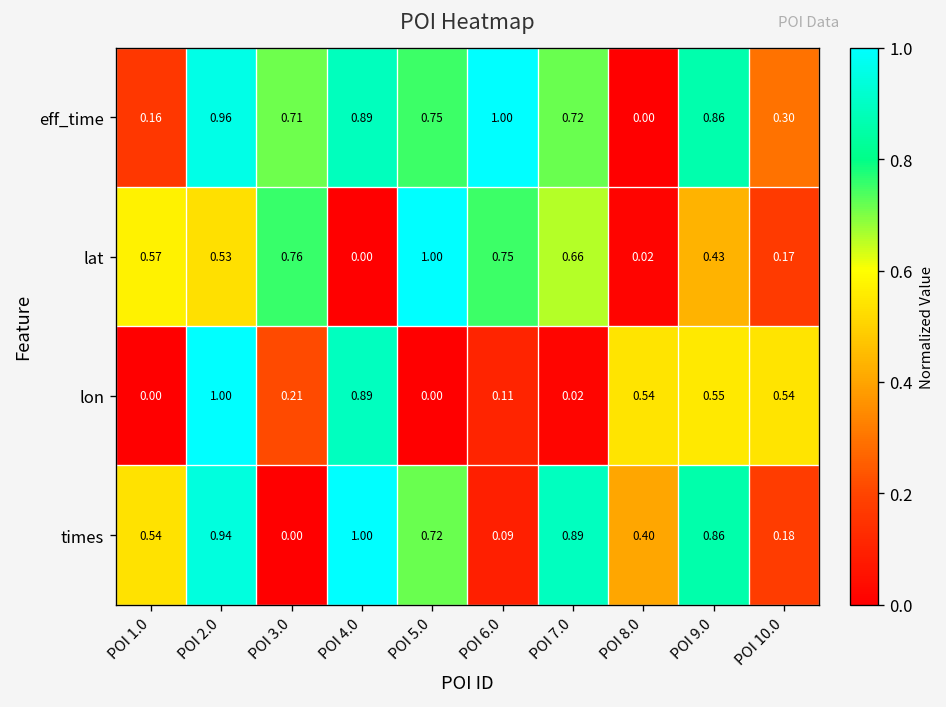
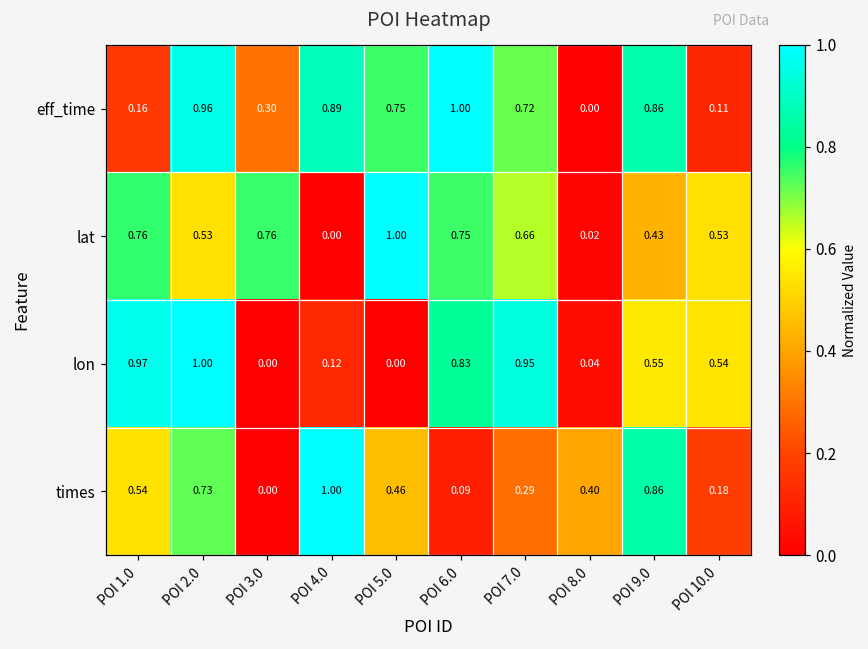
  {
    "eff_time": {
      "POI 1.0": 0.16,
      "POI 2.0": 0.96,
-     "POI 3.0": 0.71,
+     "POI 3.0": 0.30,
      "POI 4.0": 0.89,
      "POI 5.0": 0.75,
      "POI 6.0": 1.00,
      "POI 7.0": 0.72,
      "POI 8.0": 0.00,
      "POI 9.0": 0.86,
-     "POI 10.0": 0.30
+     "POI 10.0": 0.11
    },
    "lat": {
-     "POI 1.0": 0.57,
+     "POI 1.0": 0.76,
      "POI 2.0": 0.53,
      "POI 3.0": 0.76,
      "POI 4.0": 0.00,
      "POI 5.0": 1.00,
      "POI 6.0": 0.75,
      "POI 7.0": 0.66,
      "POI 8.0": 0.02,
      "POI 9.0": 0.43,
-     "POI 10.0": 0.17
+     "POI 10.0": 0.53
    },
    "lon": {
-     "POI 1.0": 0.00,
+     "POI 1.0": 0.97,
      "POI 2.0": 1.00,
-     "POI 3.0": 0.21,
-     "POI 4.0": 0.89,
+     "POI 3.0": 0.00,
+     "POI 4.0": 0.12,
      "POI 5.0": 0.00,
-     "POI 6.0": 0.11,
-     "POI 7.0": 0.02,
-     "POI 8.0": 0.54,
+     "POI 6.0": 0.83,
+     "POI 7.0": 0.95,
+     "POI 8.0": 0.04,
      "POI 9.0": 0.55,
      "POI 10.0": 0.54
    },
    "times": {
      "POI 1.0": 0.54,
-     "POI 2.0": 0.94,
+     "POI 2.0": 0.73,
      "POI 3.0": 0.00,
      "POI 4.0": 1.00,
-     "POI 5.0": 0.72,
+     "POI 5.0": 0.46,
      "POI 6.0": 0.09,
-     "POI 7.0": 0.89,
+     "POI 7.0": 0.29,
      "POI 8.0": 0.40,
      "POI 9.0": 0.86,
      "POI 10.0": 0.18
    }
  }
